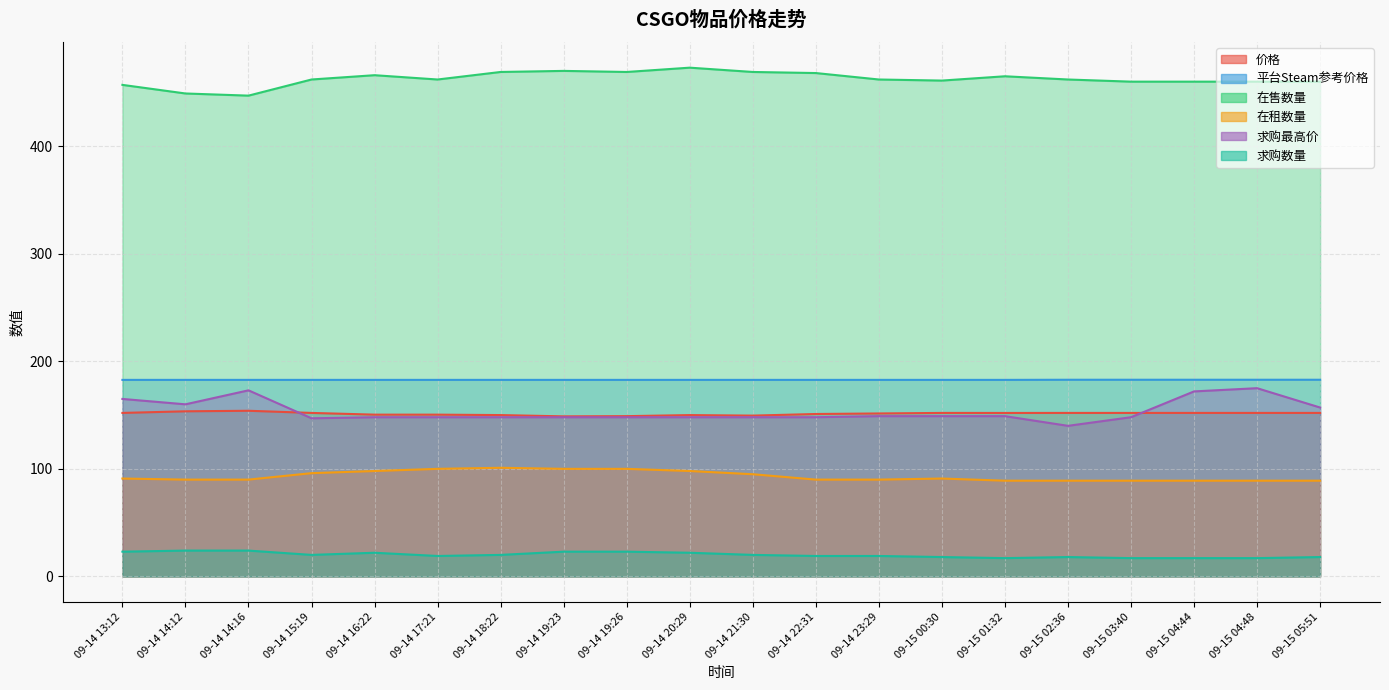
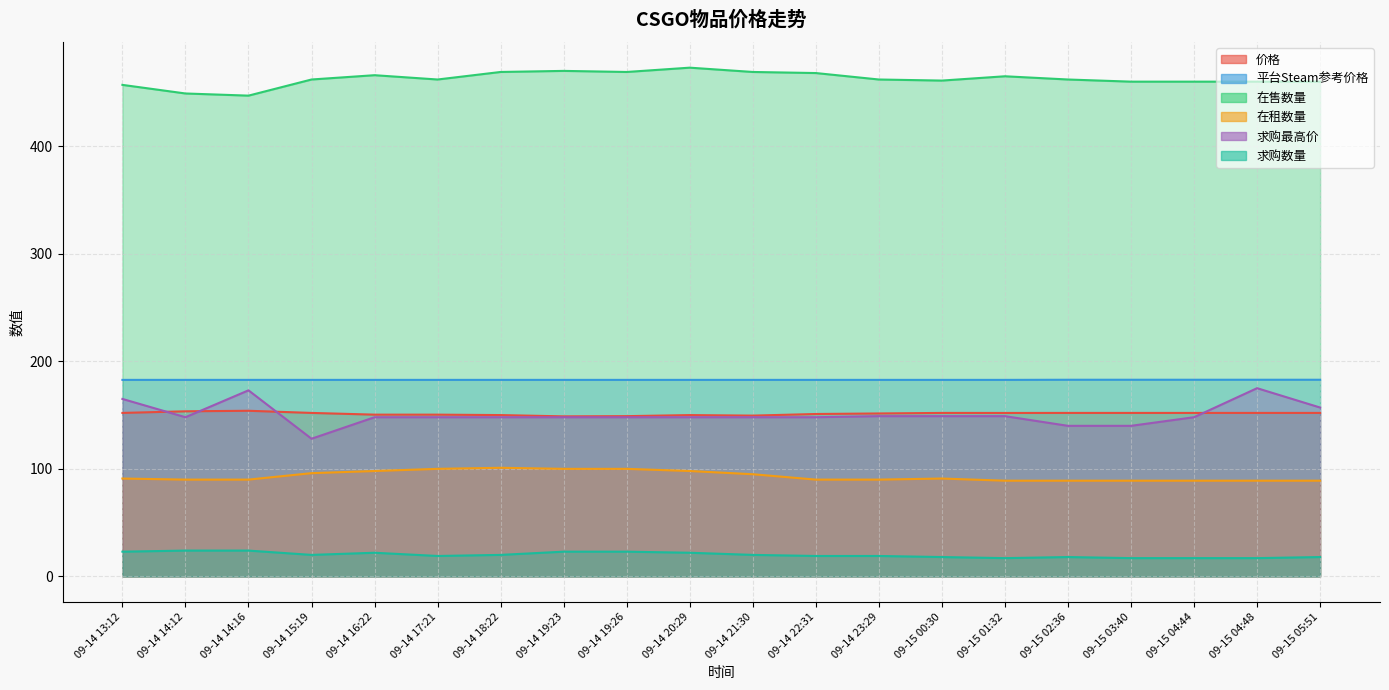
  {
    "求购最高价": {
      "09-14 13:12": 165,
-     "09-14 14:12": 160,
+     "09-14 14:12": 148,
      "09-14 14:16": 173,
-     "09-14 15:19": 147,
+     "09-14 15:19": 128,
      "09-14 16:22": 148,
      "09-14 17:21": 148,
      "09-14 22:31": 148,
      "09-14 23:29": 149,
      "09-15 00:30": 149,
      "09-15 01:32": 149,
      "09-15 02:36": 140,
-     "09-15 03:40": 148,
-     "09-15 04:44": 172,
+     "09-15 03:40": 140,
+     "09-15 04:44": 148,
      "09-15 04:48": 175,
      "09-15 05:51": 157
    }
  }
